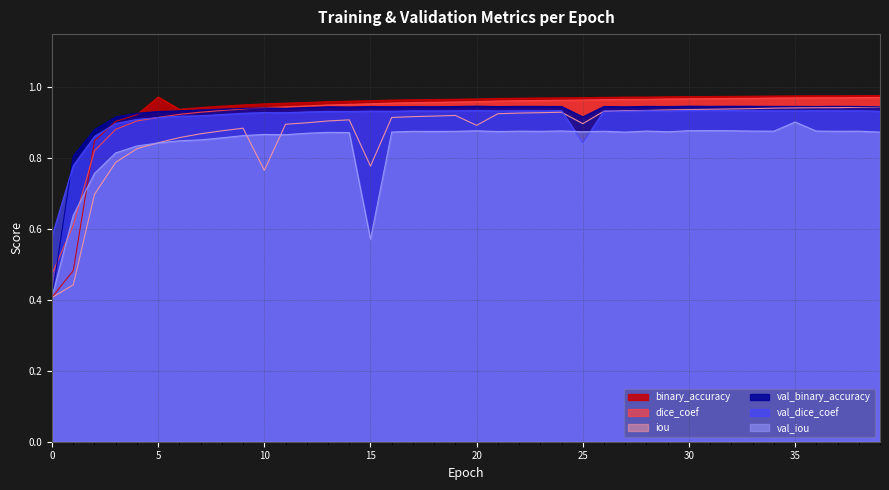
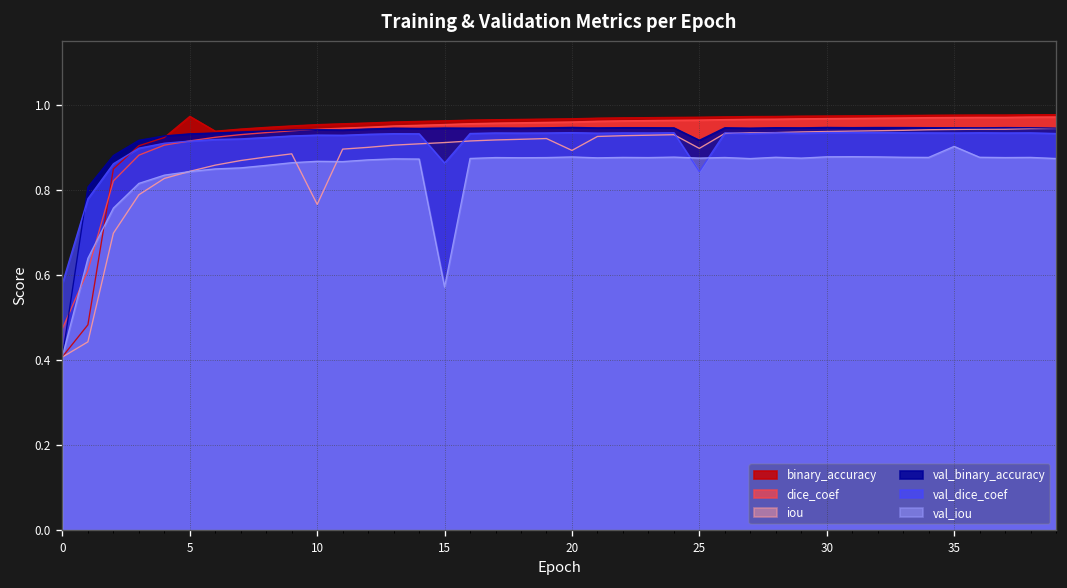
  {
    "binary_accuracy": {
      "5": 0.97,
      "10": 0.95,
      "15": 0.96,
      "20": 0.97
    },
    "dice_coef": {
      "0": 0.47,
      "15": 0.95,
      "20": 0.96
    },
    "iou": {
      "10": 0.77,
-     "15": 0.78,
+     "15": 0.91,
      "20": 0.89,
      "25": 0.90
    },
    "val_binary_accuracy": {
      "5": 0.93,
      "15": 0.95,
      "20": 0.95,
      "25": 0.92,
      "30": 0.95
    },
    "val_dice_coef": {
      "0": 0.58,
      "10": 0.93,
-     "15": 0.93,
+     "15": 0.86,
      "20": 0.93,
      "25": 0.84,
      "35": 0.93
    },
    "val_iou": {
      "10": 0.87,
      "15": 0.57,
      "20": 0.88,
      "25": 0.87,
      "30": 0.88,
      "35": 0.90
    }
  }
